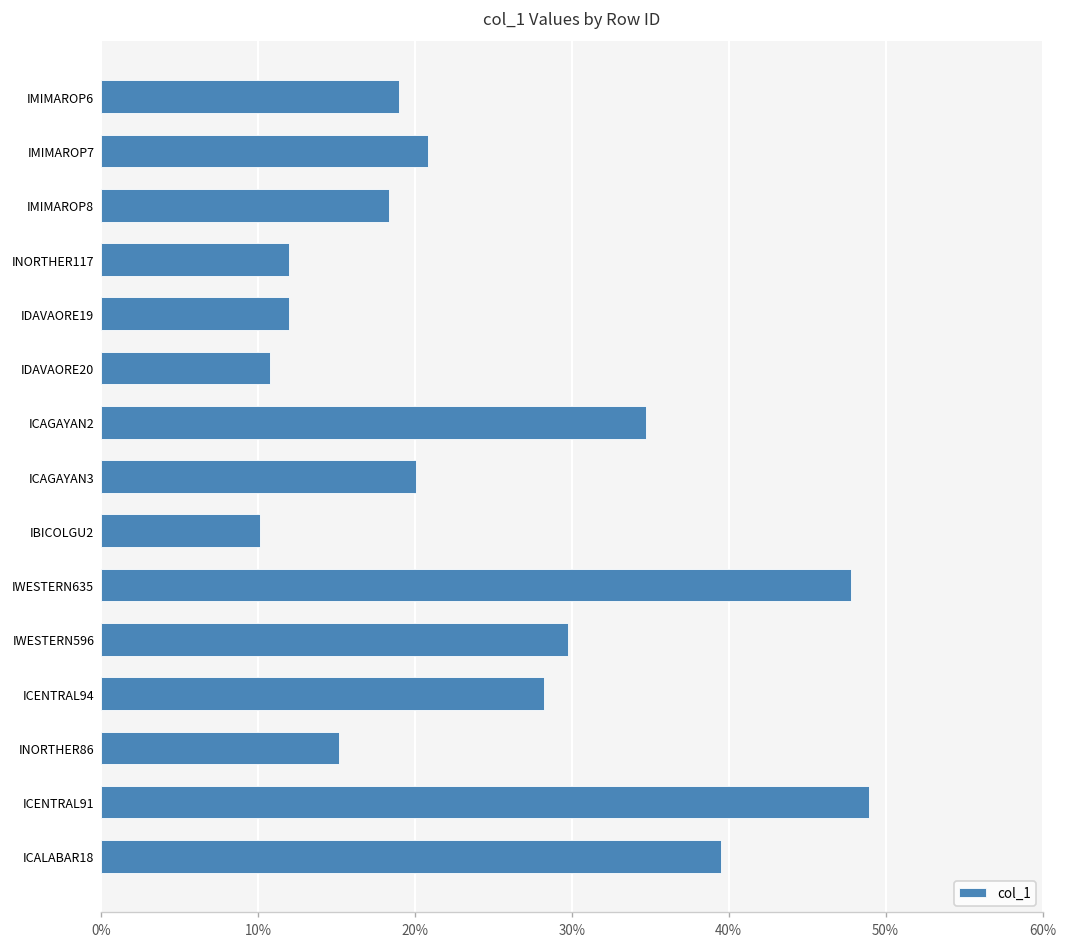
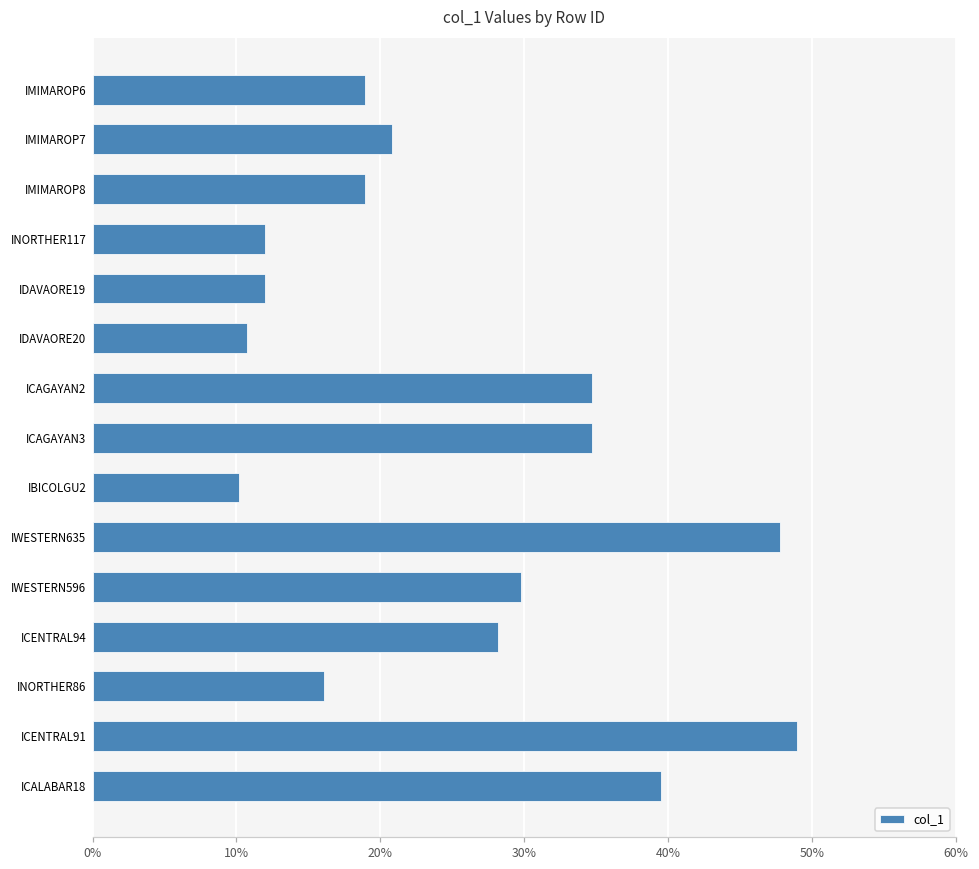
  {
    "IMIMAROP6": "19.0%",
    "IMIMAROP7": "20.8%",
-   "IMIMAROP8": "18.3%",
+   "IMIMAROP8": "19.0%",
    "INORTHER117": "12.0%",
    "IDAVAORE19": "12.0%",
    "IDAVAORE20": "10.7%",
    "ICAGAYAN2": "34.7%",
-   "ICAGAYAN3": "20.1%",
+   "ICAGAYAN3": "34.7%",
    "IBICOLGU2": "10.2%",
    "IWESTERN635": "47.8%",
    "IWESTERN596": "29.8%",
    "ICENTRAL94": "28.2%",
-   "INORTHER86": "15.2%",
+   "INORTHER86": "16.1%",
    "ICENTRAL91": "49.0%",
    "ICALABAR18": "39.5%"
  }
